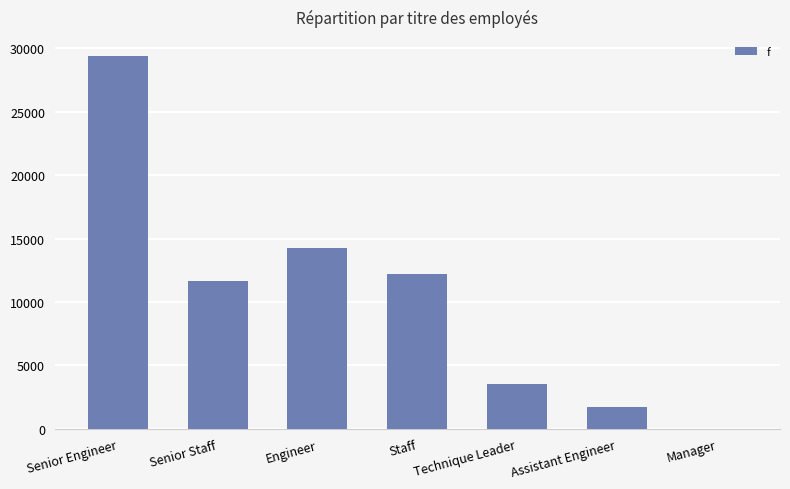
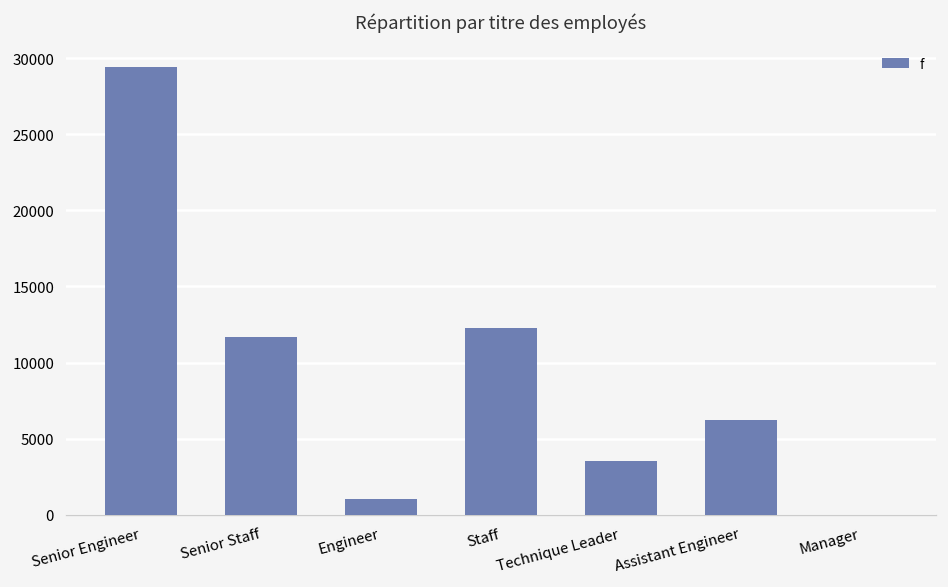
  {
    "Senior Engineer": 29400,
    "Senior Staff": 11700,
-   "Engineer": 14200,
+   "Engineer": 1000,
    "Staff": 12200,
    "Technique Leader": 3500,
-   "Assistant Engineer": 1800
+   "Assistant Engineer": 6200
  }
